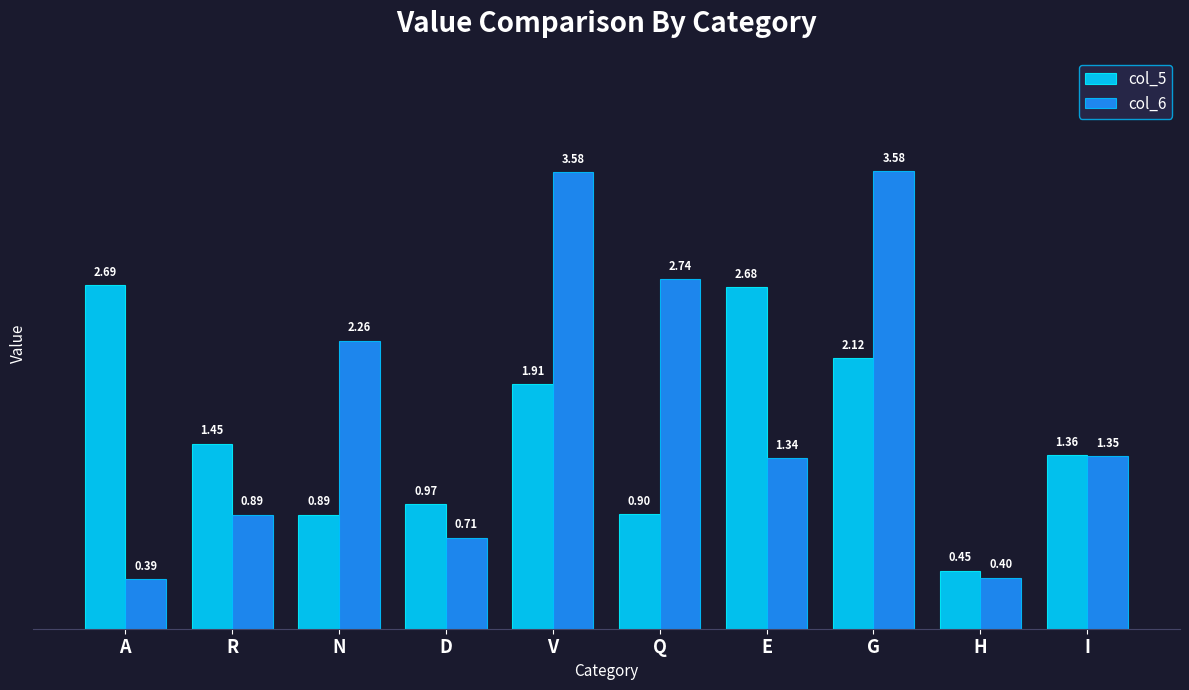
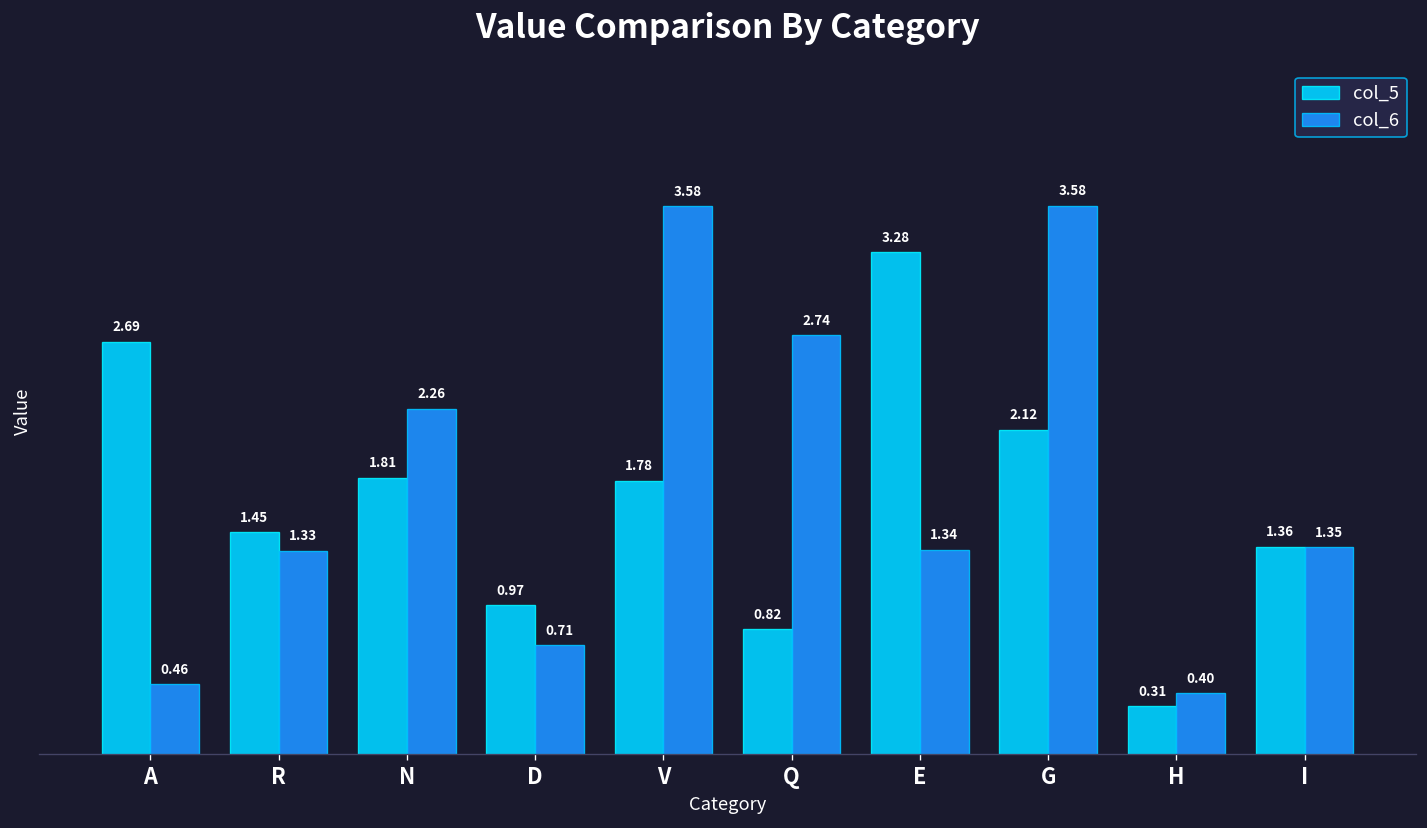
  {
    "col_5": {
      "A": 2.69,
      "R": 1.45,
-     "N": 0.89,
+     "N": 1.81,
      "D": 0.97,
-     "V": 1.91,
-     "Q": 0.90,
-     "E": 2.68,
+     "V": 1.78,
+     "Q": 0.82,
+     "E": 3.28,
      "G": 2.12,
-     "H": 0.45,
+     "H": 0.31,
      "I": 1.36
    },
    "col_6": {
-     "A": 0.39,
-     "R": 0.89,
+     "A": 0.46,
+     "R": 1.33,
      "N": 2.26,
      "D": 0.71,
      "V": 3.58,
      "Q": 2.74,
      "E": 1.34,
      "G": 3.58,
      "H": 0.40,
      "I": 1.35
    }
  }
